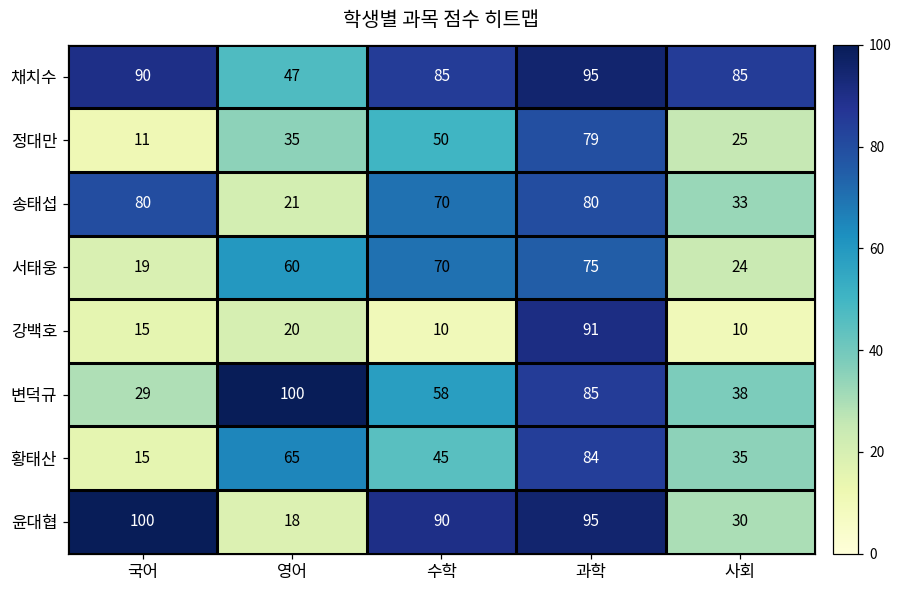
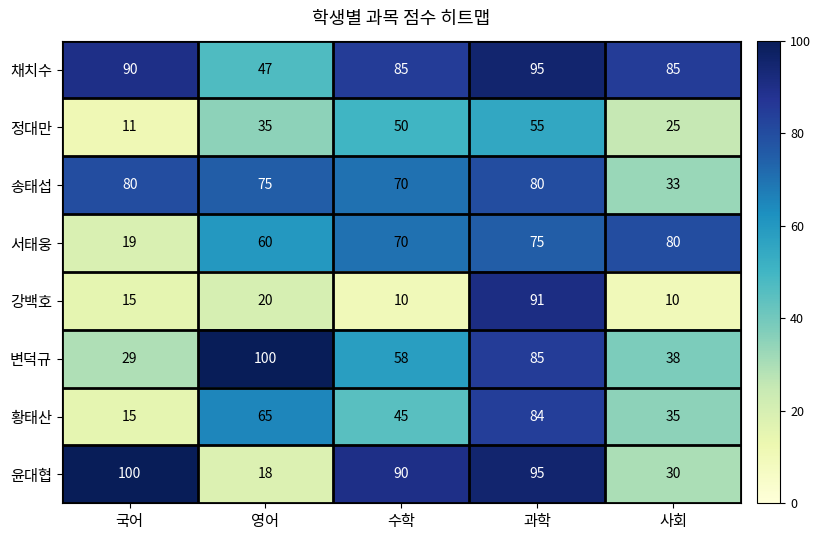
  {
    "채치수": {
      "국어": 90,
      "영어": 47,
      "수학": 85,
      "과학": 95,
      "사회": 85
    },
    "정대만": {
      "국어": 11,
      "영어": 35,
      "수학": 50,
-     "과학": 79,
+     "과학": 55,
      "사회": 25
    },
    "송태섭": {
      "국어": 80,
-     "영어": 21,
+     "영어": 75,
      "수학": 70,
      "과학": 80,
      "사회": 33
    },
    "서태웅": {
      "국어": 19,
      "영어": 60,
      "수학": 70,
      "과학": 75,
-     "사회": 24
+     "사회": 80
    },
    "강백호": {
      "국어": 15,
      "영어": 20,
      "수학": 10,
      "과학": 91,
      "사회": 10
    },
    "변덕규": {
      "국어": 29,
      "영어": 100,
      "수학": 58,
      "과학": 85,
      "사회": 38
    },
    "황태산": {
      "국어": 15,
      "영어": 65,
      "수학": 45,
      "과학": 84,
      "사회": 35
    },
    "윤대협": {
      "국어": 100,
      "영어": 18,
      "수학": 90,
      "과학": 95,
      "사회": 30
    }
  }
